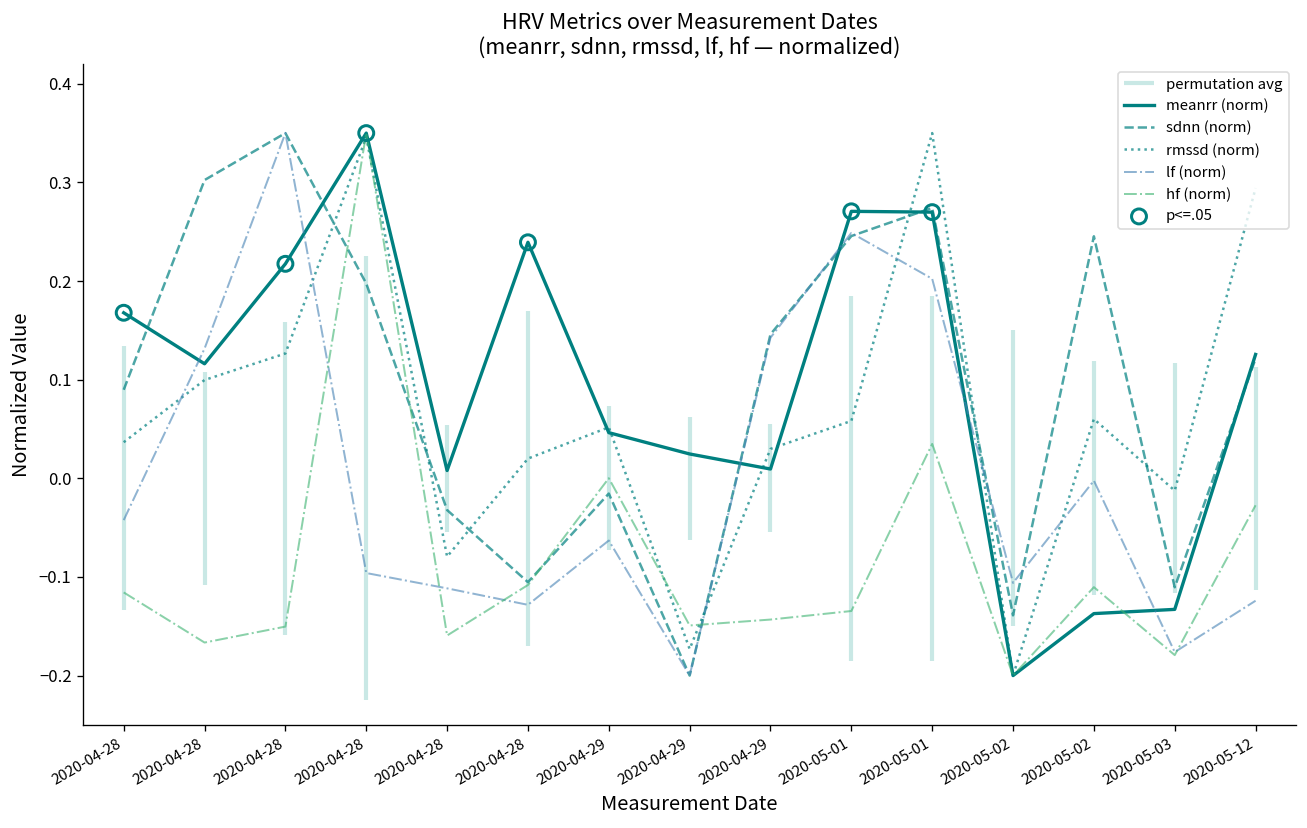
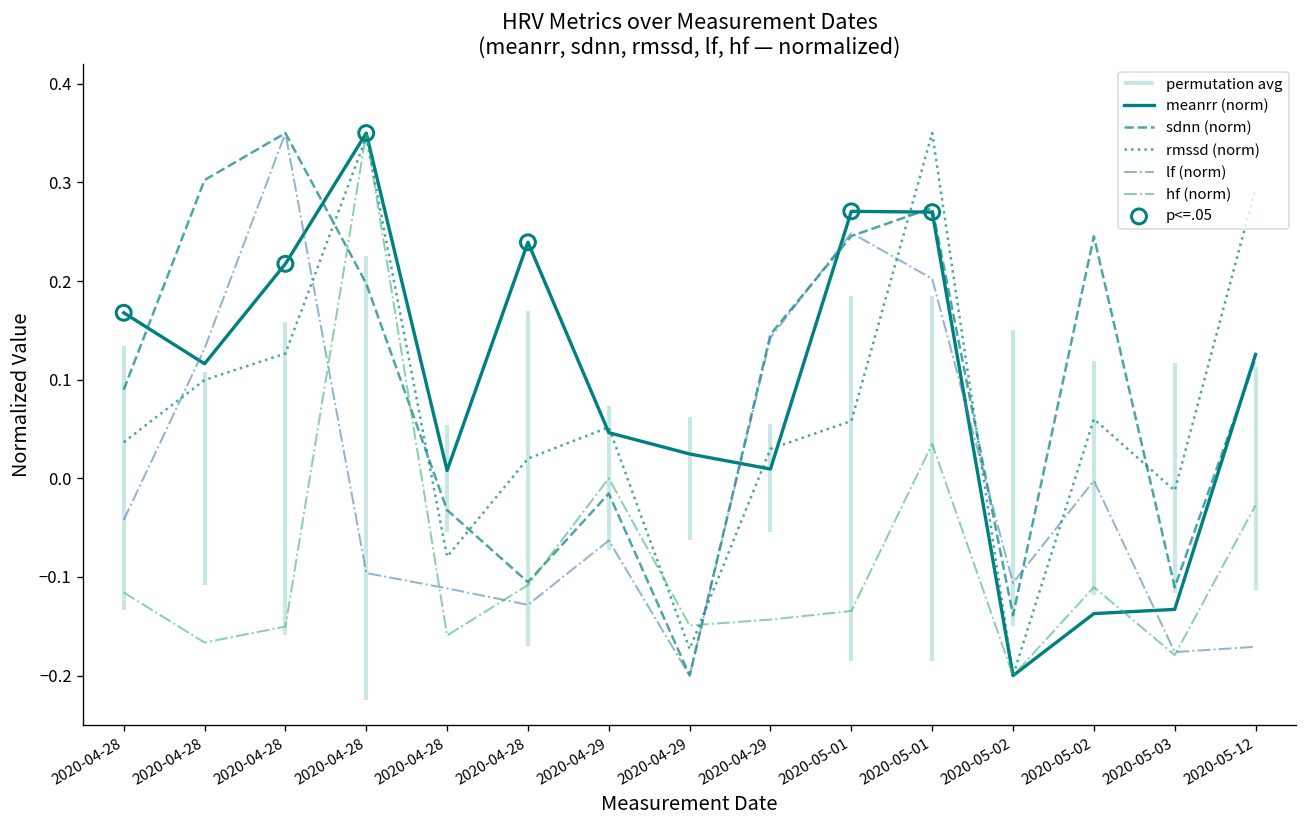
  {
    "lf (norm)": {
-     "2020-05-12": -0.12
+     "2020-05-12": -0.17
    },
    "hf (norm)": {
      "2020-05-12": -0.03
    }
  }
